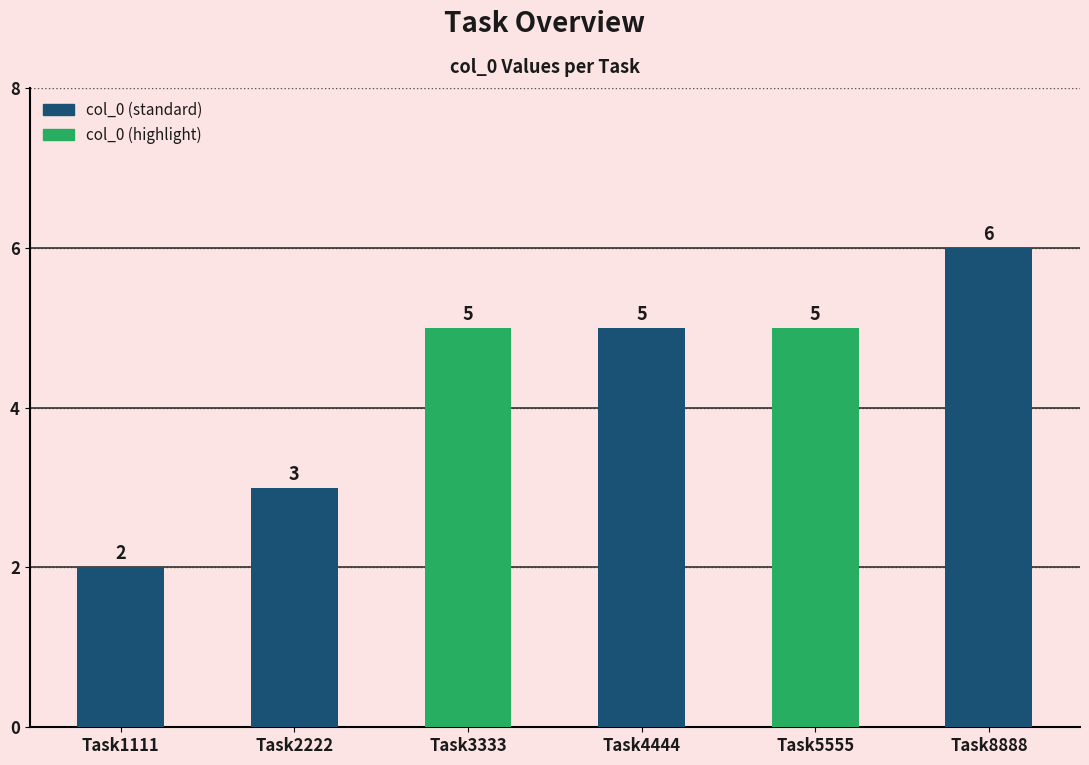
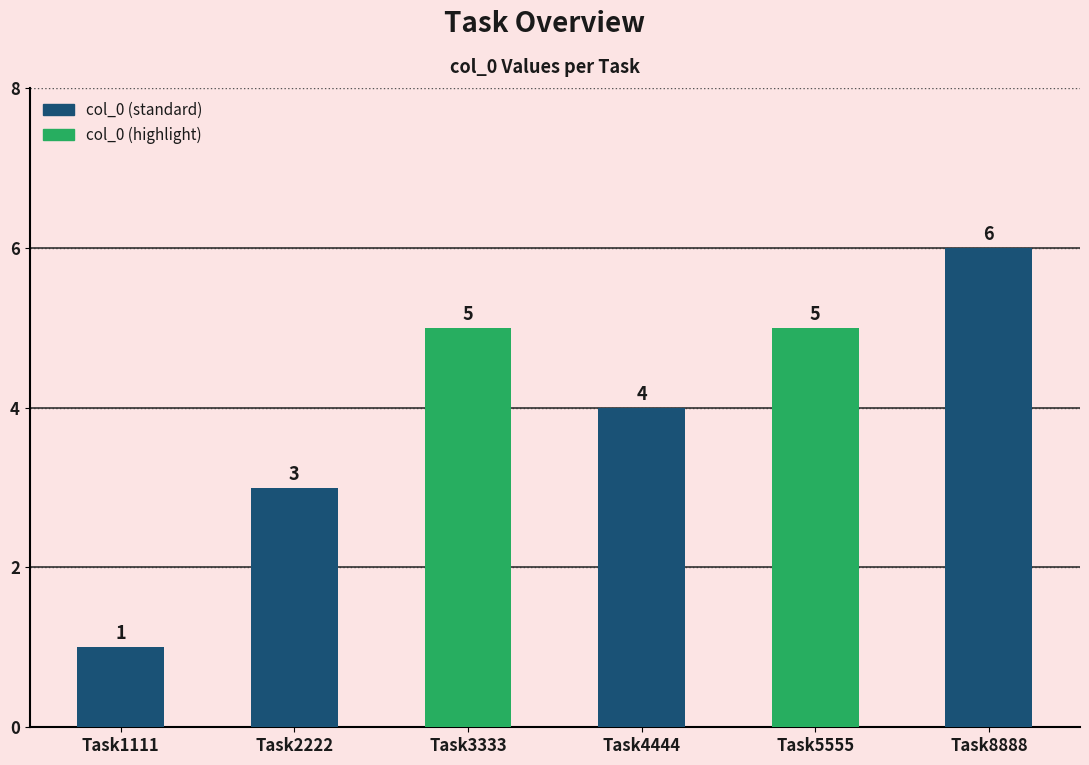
  {
-   "Task1111": 2,
+   "Task1111": 1,
    "Task2222": 3,
    "Task3333": 5,
-   "Task4444": 5,
+   "Task4444": 4,
    "Task5555": 5,
    "Task8888": 6
  }
